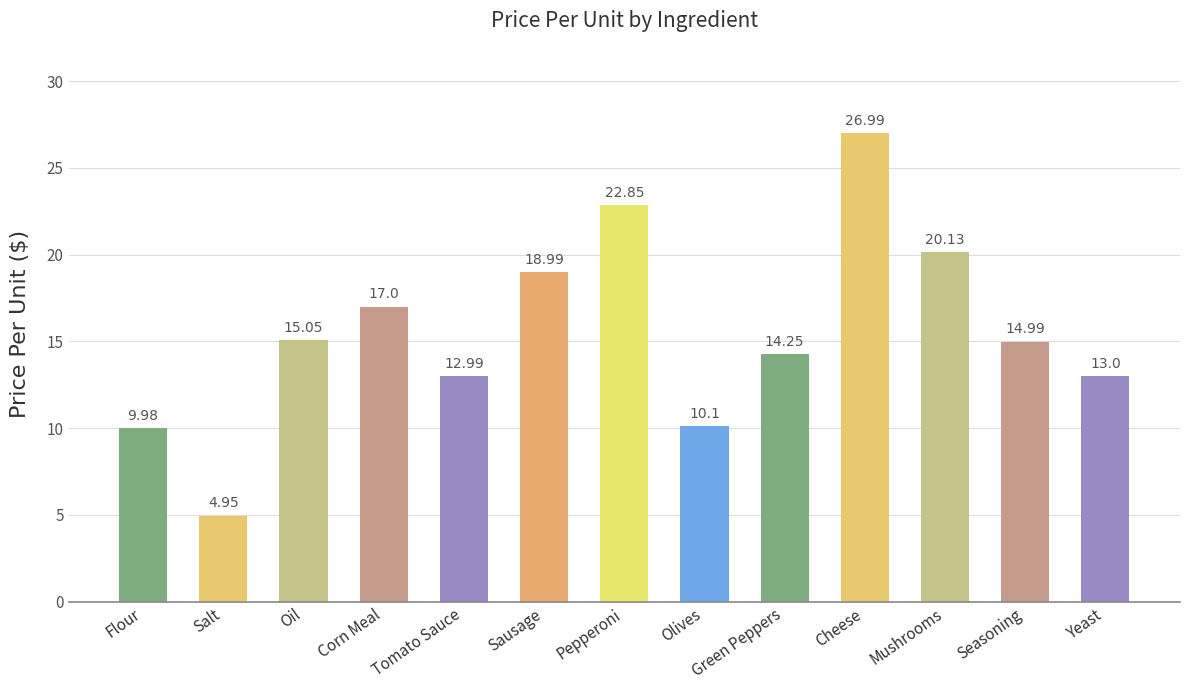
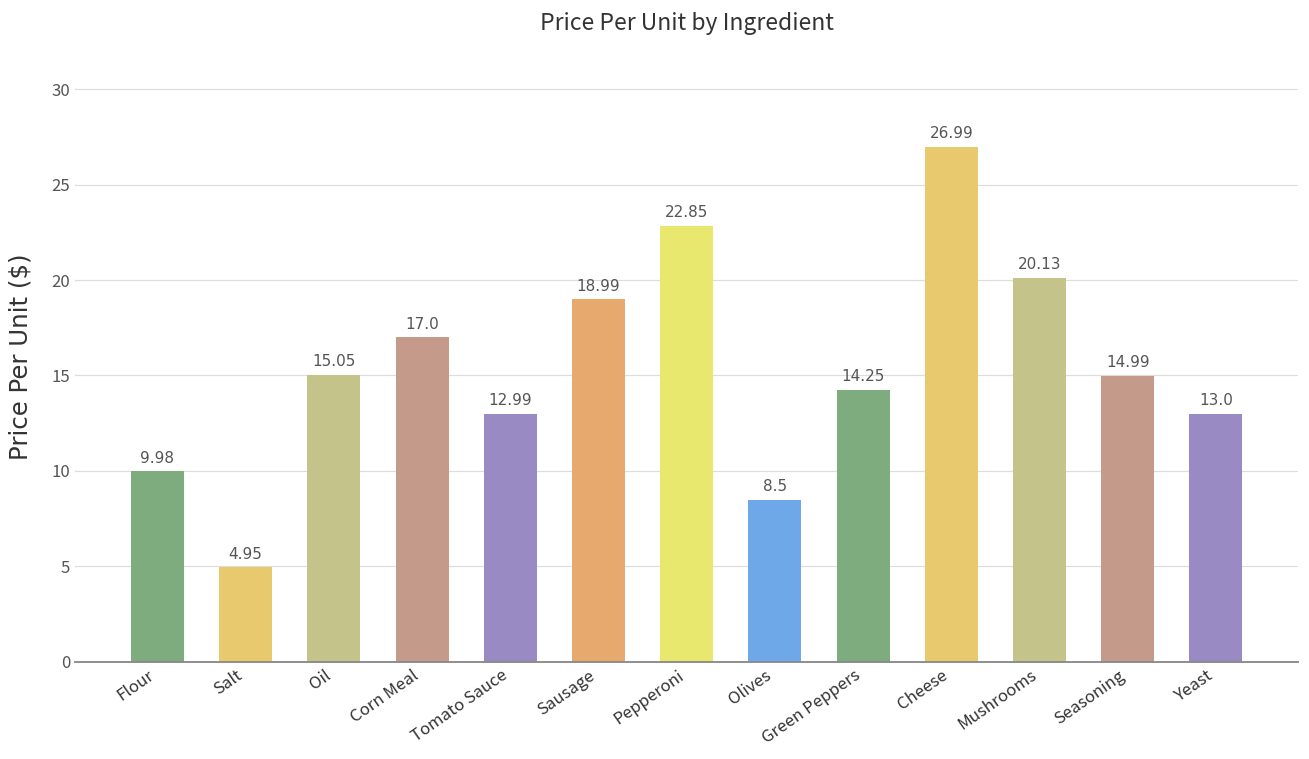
  {
    "Flour": 9.98,
    "Salt": 4.95,
    "Oil": 15.05,
    "Corn Meal": 17.0,
    "Tomato Sauce": 12.99,
    "Sausage": 18.99,
    "Pepperoni": 22.85,
-   "Olives": 10.1,
+   "Olives": 8.5,
    "Green Peppers": 14.25,
    "Cheese": 26.99,
    "Mushrooms": 20.13,
    "Seasoning": 14.99,
    "Yeast": 13.0
  }
